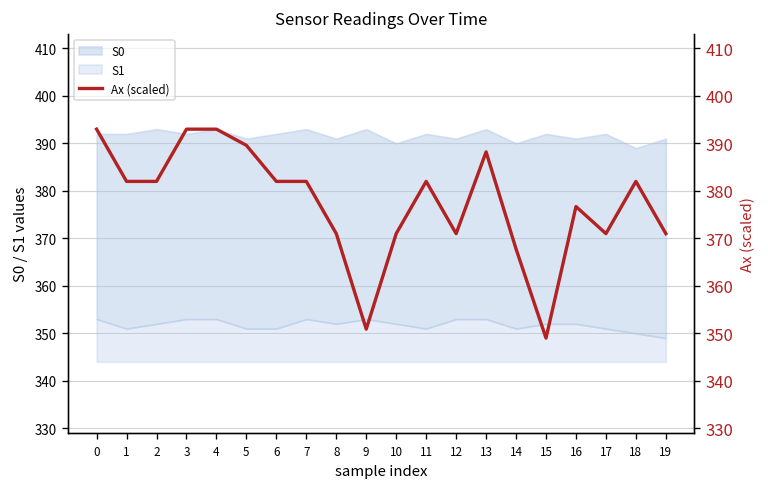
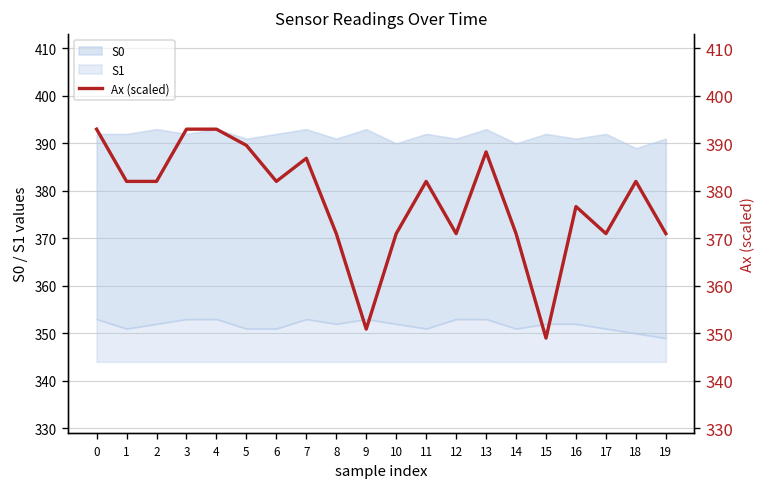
  {
    "Ax (scaled)": {
      "0": 393,
      "1": 382,
      "2": 382,
      "3": 393,
      "4": 393,
      "5": 390,
      "6": 382,
-     "7": 382,
+     "7": 387,
      "8": 371,
      "9": 351,
      "10": 371,
      "11": 382,
      "12": 371,
      "13": 388,
-     "14": 368,
+     "14": 371,
      "15": 349,
      "16": 377,
      "17": 371,
      "18": 382,
      "19": 371
    }
  }
